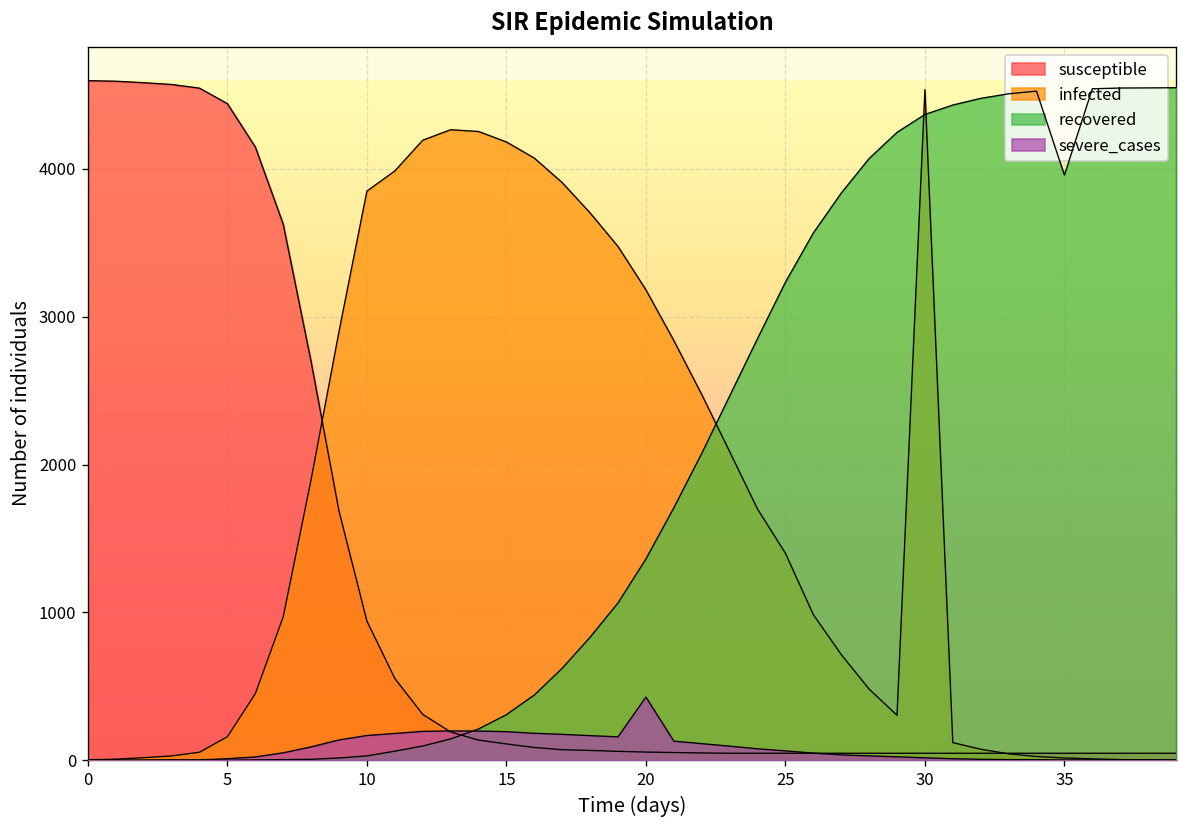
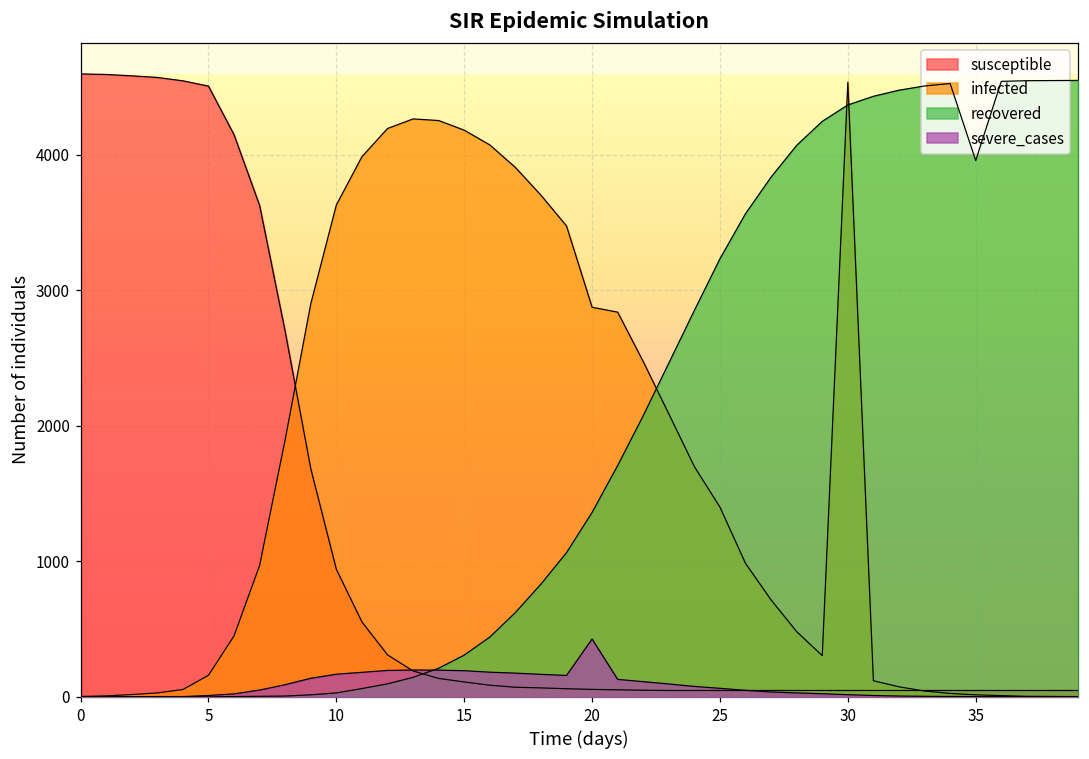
  {
    "susceptible": {
      "0": 4600,
-     "5": 4440,
+     "5": 4510,
      "10": 940,
      "15": 110,
      "20": 60,
      "30": 50,
      "35": 50
    },
    "infected": {
      "5": 160,
-     "10": 3850,
+     "10": 3630,
      "15": 4180,
-     "20": 3180,
+     "20": 2880,
      "25": 1400,
      "30": 4540
    },
    "recovered": {
      "10": 30,
      "15": 310,
      "20": 1360,
      "25": 3230,
      "30": 4370,
      "35": 3960
    },
    "severe_cases": {
      "10": 170,
      "15": 190,
      "20": 430,
      "30": 20
    }
  }
